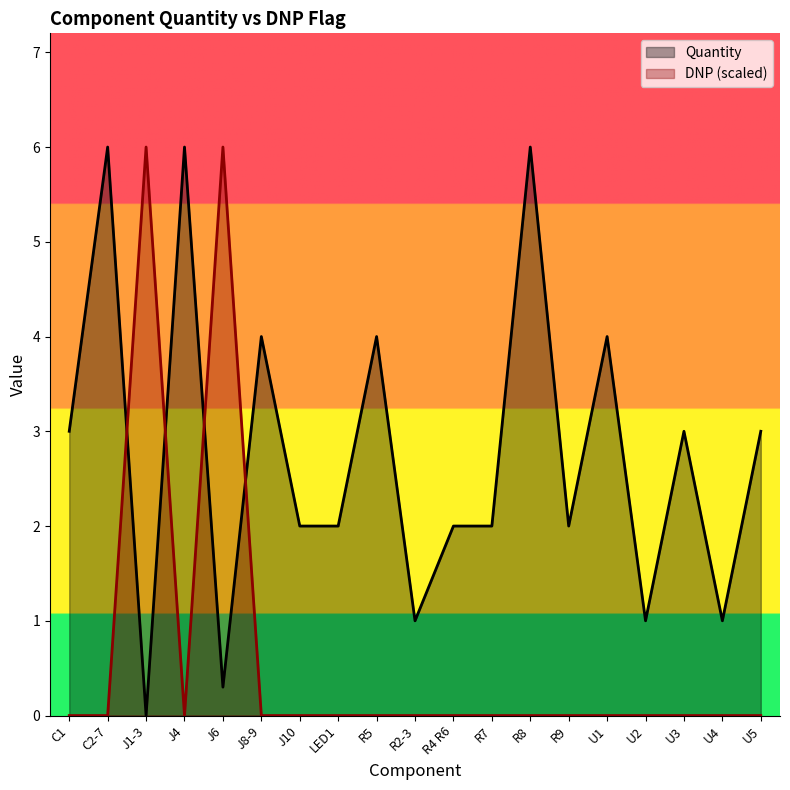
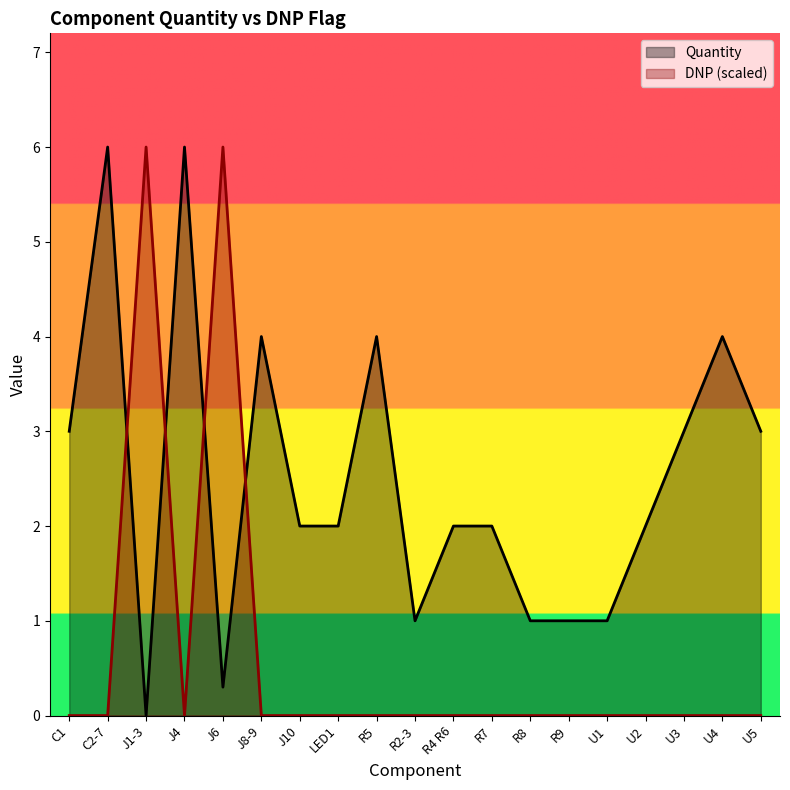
  {
    "Quantity": {
      "C1": 3,
      "C2-7": 6,
      "J1-3": 0,
      "J4": 6,
      "J6": 0.3,
      "J8-9": 4,
      "J10": 2,
      "LED1": 2,
      "R5": 4,
      "R2-3": 1,
      "R4 R6": 2,
      "R7": 2,
-     "R8": 6,
-     "R9": 2,
-     "U1": 4,
-     "U2": 1,
+     "R8": 1,
+     "R9": 1,
+     "U1": 1,
+     "U2": 2,
      "U3": 3,
-     "U4": 1,
+     "U4": 4,
      "U5": 3
    },
    "DNP (scaled)": {
      "C1": 0,
      "C2-7": 0,
      "J1-3": 6,
      "J4": 0,
      "J6": 6,
      "J8-9": 0,
      "J10": 0,
      "LED1": 0,
      "R5": 0,
      "R2-3": 0,
      "R4 R6": 0,
      "R7": 0,
      "R8": 0,
      "R9": 0,
      "U1": 0,
      "U2": 0,
      "U3": 0,
      "U4": 0,
      "U5": 0
    }
  }
